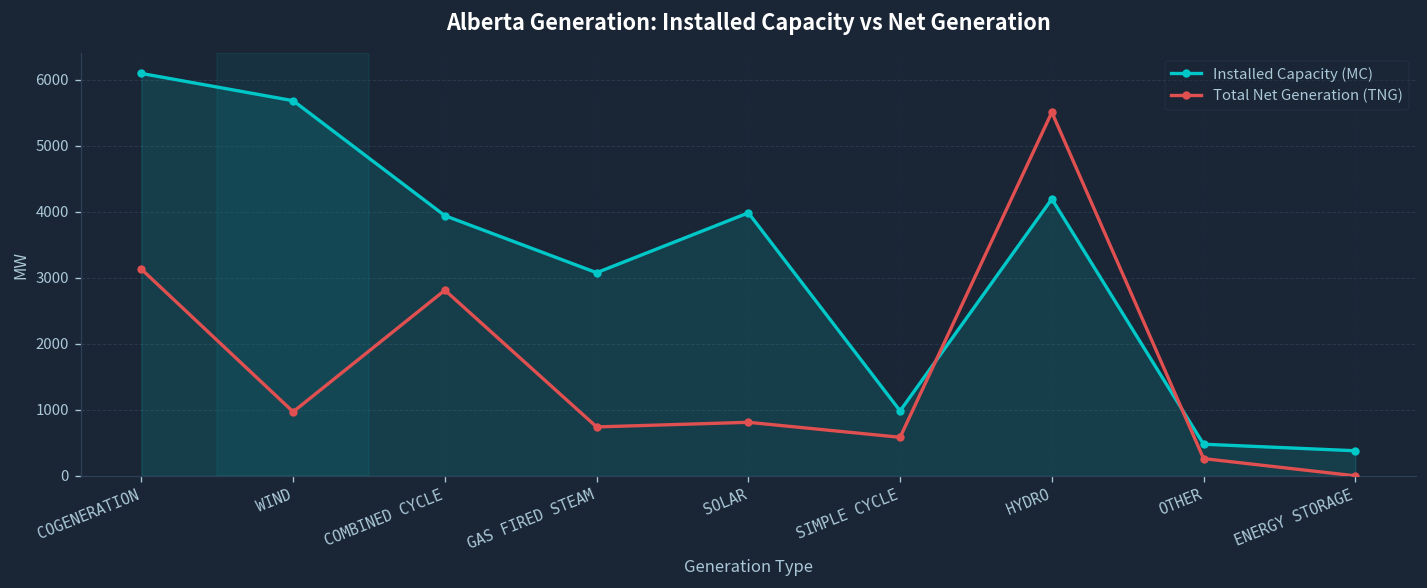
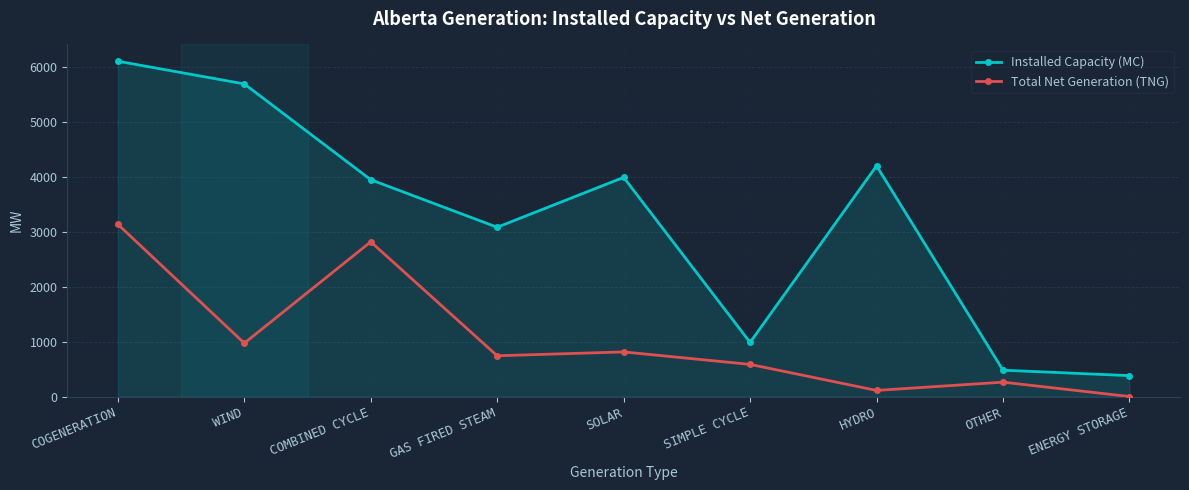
  {
    "Installed Capacity (MC)": {
      "COGENERATION": 6100,
      "WIND": 5700,
      "COMBINED CYCLE": 3900,
      "GAS FIRED STEAM": 3100,
      "SOLAR": 4000,
      "SIMPLE CYCLE": 1000,
      "HYDRO": 4200,
      "OTHER": 500,
      "ENERGY STORAGE": 400
    },
    "Total Net Generation (TNG)": {
      "COGENERATION": 3100,
      "WIND": 1000,
      "COMBINED CYCLE": 2800,
      "GAS FIRED STEAM": 700,
      "SOLAR": 800,
      "SIMPLE CYCLE": 600,
-     "HYDRO": 5500,
+     "HYDRO": 100,
      "OTHER": 300,
      "ENERGY STORAGE": 0
    }
  }
